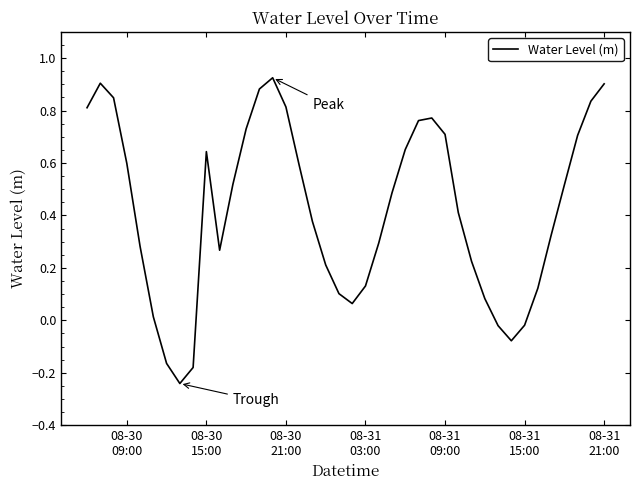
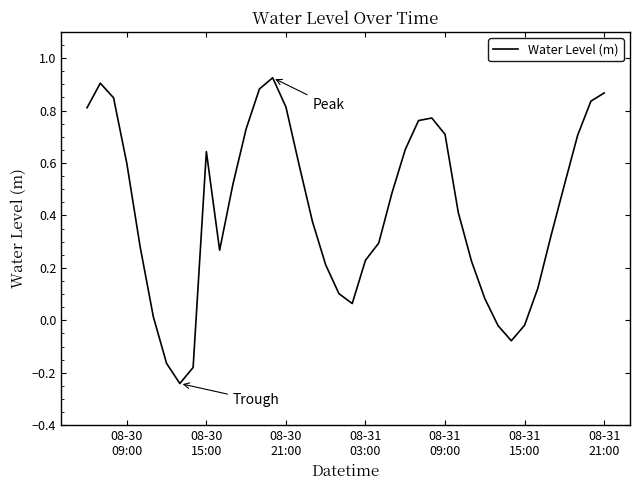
  {
    "08-30 09:00": 0.60,
    "08-30 15:00": 0.64,
    "08-30 21:00": 0.81,
-   "08-31 03:00": 0.13,
+   "08-31 03:00": 0.23,
    "08-31 09:00": 0.71,
    "08-31 15:00": -0.02,
-   "08-31 21:00": 0.90
+   "08-31 21:00": 0.87
  }
